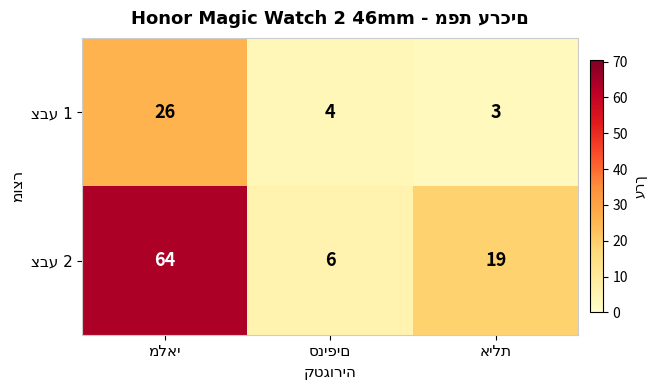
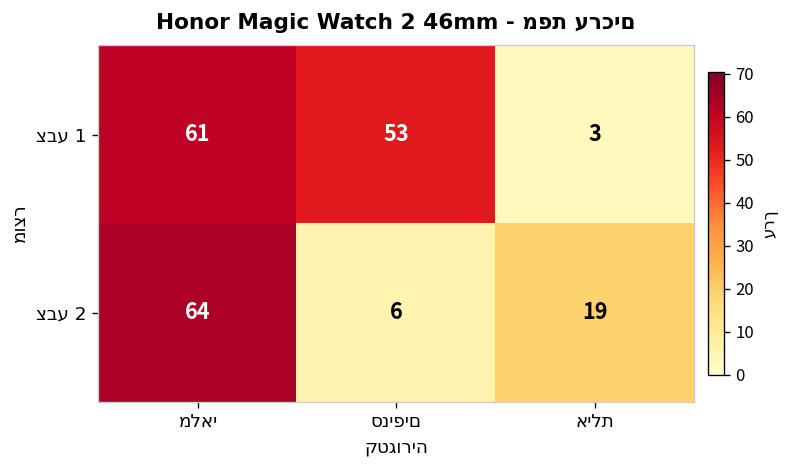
  {
    "צבע 1": {
-     "מלאי": 26,
-     "סניפים": 4,
+     "מלאי": 61,
+     "סניפים": 53,
      "אילת": 3
    },
    "צבע 2": {
      "מלאי": 64,
      "סניפים": 6,
      "אילת": 19
    }
  }
